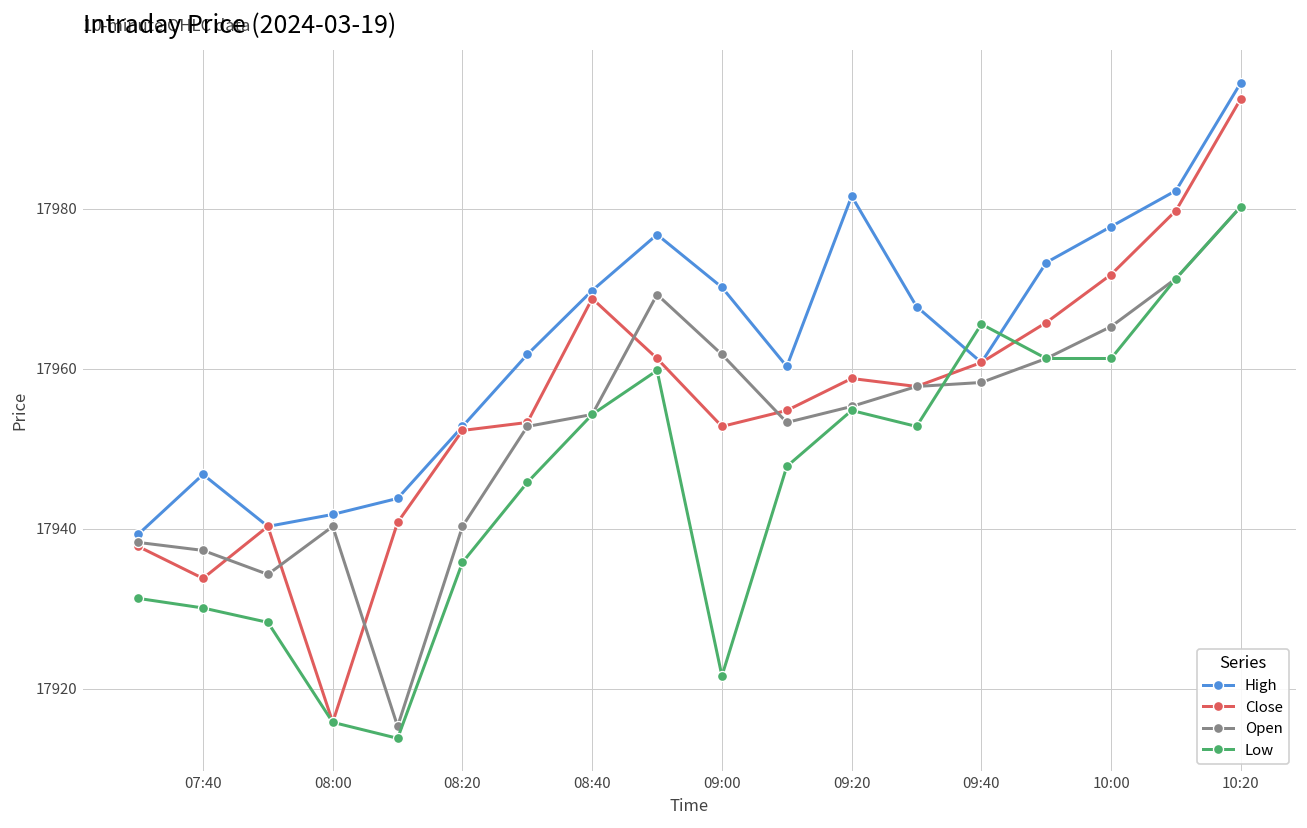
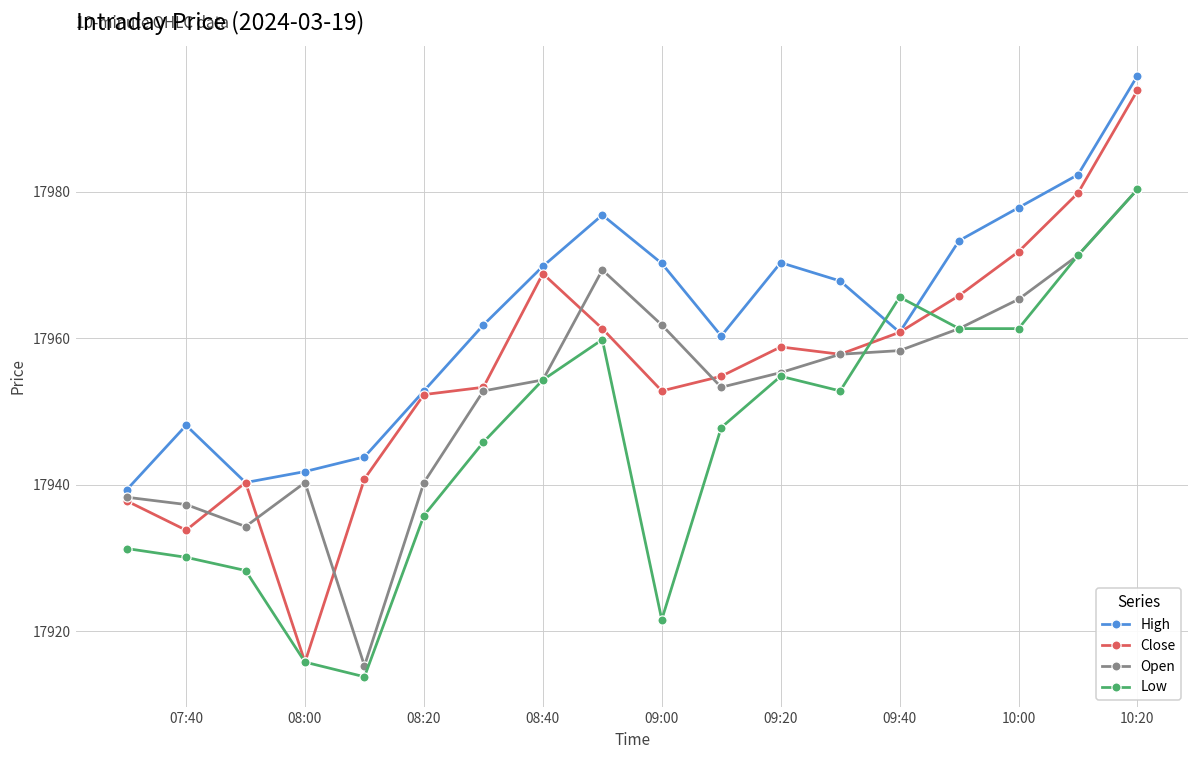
  {
    "High": {
-     "07:40": 17947,
+     "07:40": 17948,
      "08:00": 17942,
      "08:20": 17953,
      "08:40": 17970,
      "09:00": 17970,
-     "09:20": 17982,
+     "09:20": 17970,
      "10:00": 17978,
      "10:20": 17996
    },
    "Close": {
      "07:40": 17934,
      "08:20": 17952,
      "08:40": 17969,
      "09:00": 17953,
      "09:20": 17959,
      "10:00": 17972,
      "10:20": 17994
    },
    "Open": {
      "07:40": 17937,
      "08:00": 17940,
      "08:20": 17940,
      "09:00": 17962,
      "09:20": 17955,
      "09:40": 17958,
      "10:00": 17965
    },
    "Low": {
      "07:40": 17930,
      "08:20": 17936,
      "09:00": 17922,
      "09:20": 17955,
      "09:40": 17966,
      "10:00": 17961
    }
  }
